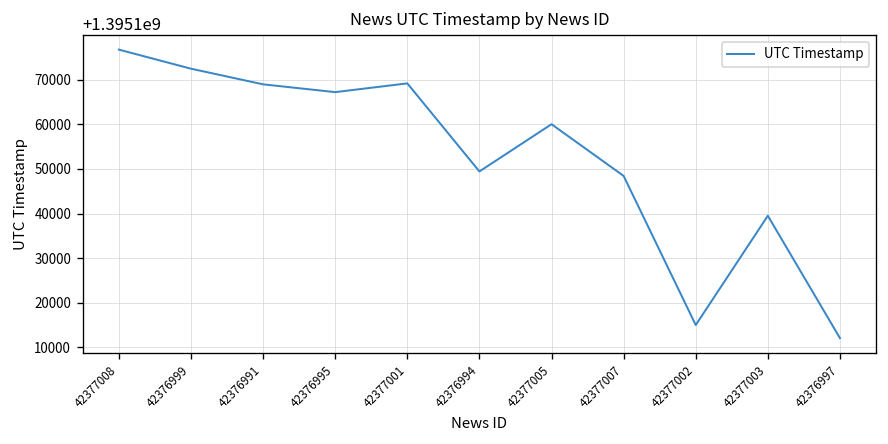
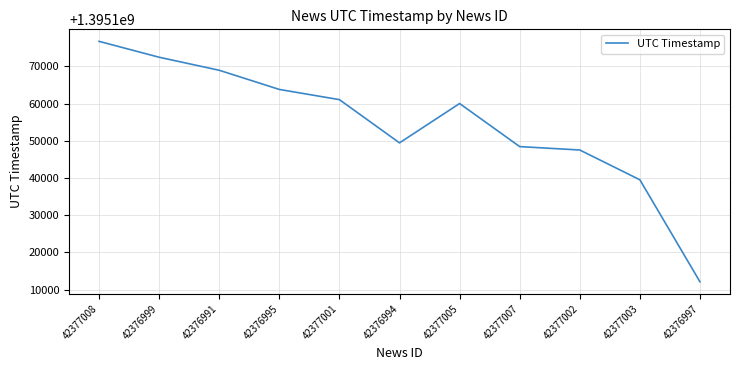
  {
    "42377008": 1395177000,
    "42376999": 1395172000,
    "42376991": 1395169000,
-   "42376995": 1395167000,
-   "42377001": 1395169000,
+   "42376995": 1395164000,
+   "42377001": 1395161000,
    "42376994": 1395149000,
    "42377005": 1395160000,
    "42377007": 1395148000,
-   "42377002": 1395115000,
+   "42377002": 1395148000,
    "42377003": 1395140000,
    "42376997": 1395112000
  }
